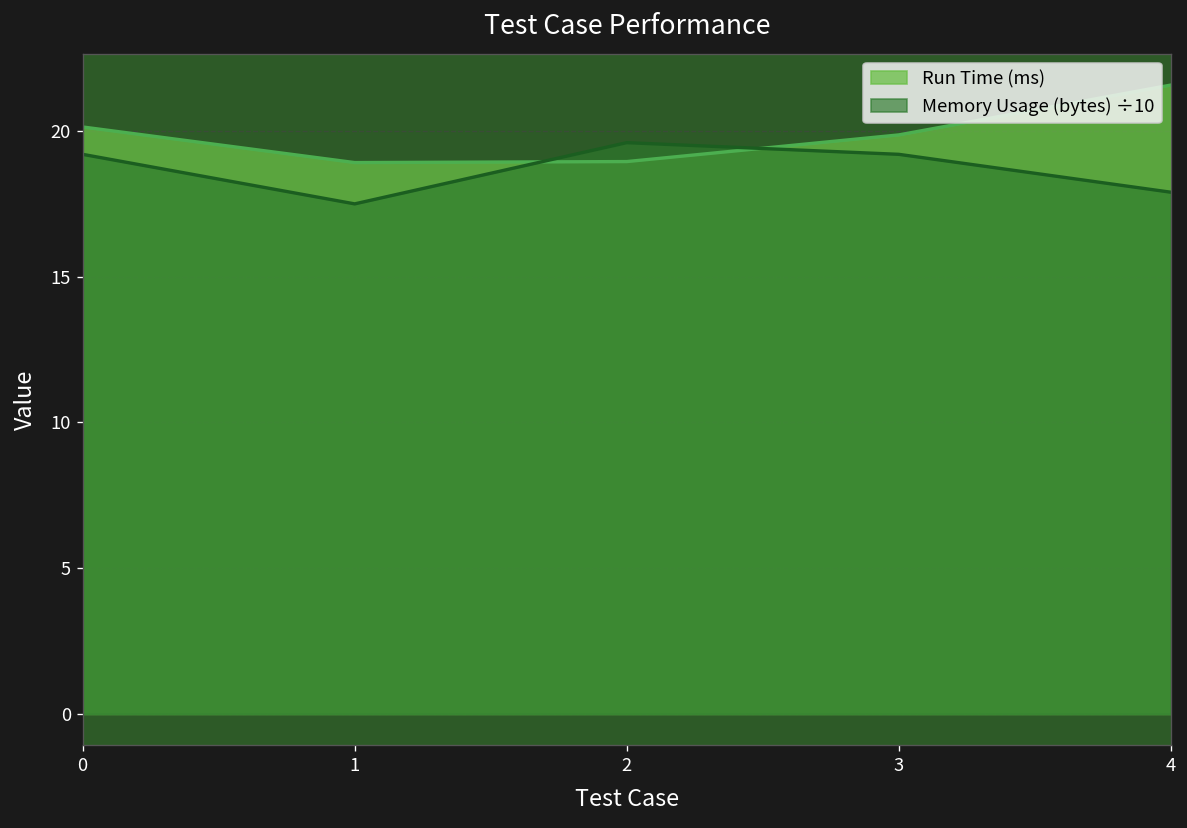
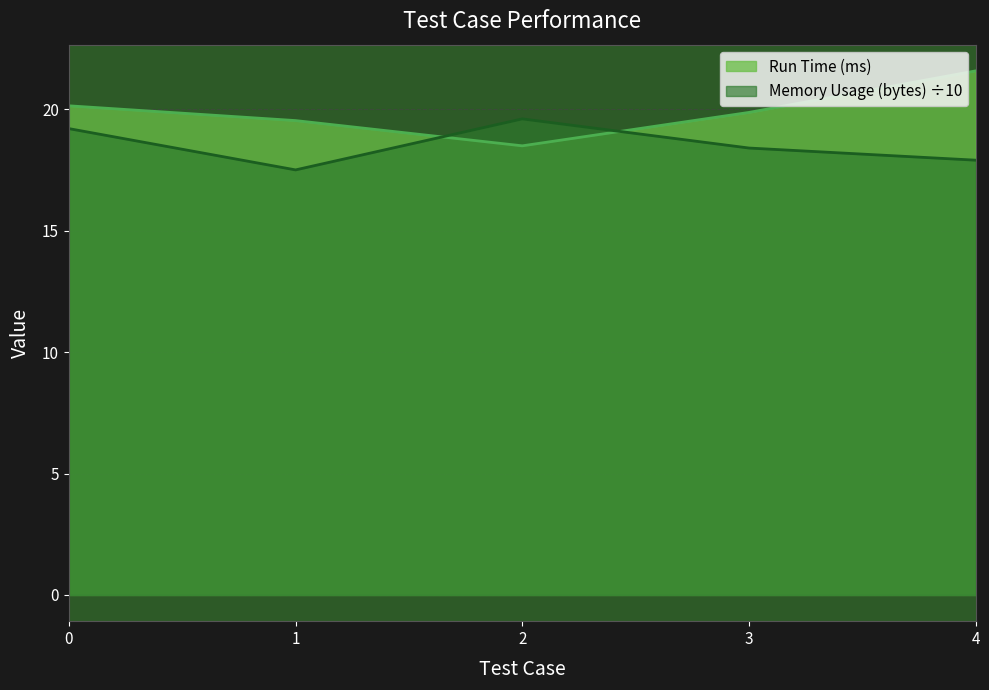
  {
    "Run Time (ms)": {
      "0": 20.1,
-     "1": 18.9,
-     "2": 19.0,
+     "1": 19.5,
+     "2": 18.5,
      "3": 19.9,
      "4": 21.6
    },
    "Memory Usage (bytes) ÷10": {
      "0": 19.2,
      "1": 17.5,
      "2": 19.6,
-     "3": 19.2,
+     "3": 18.4,
      "4": 17.9
    }
  }
